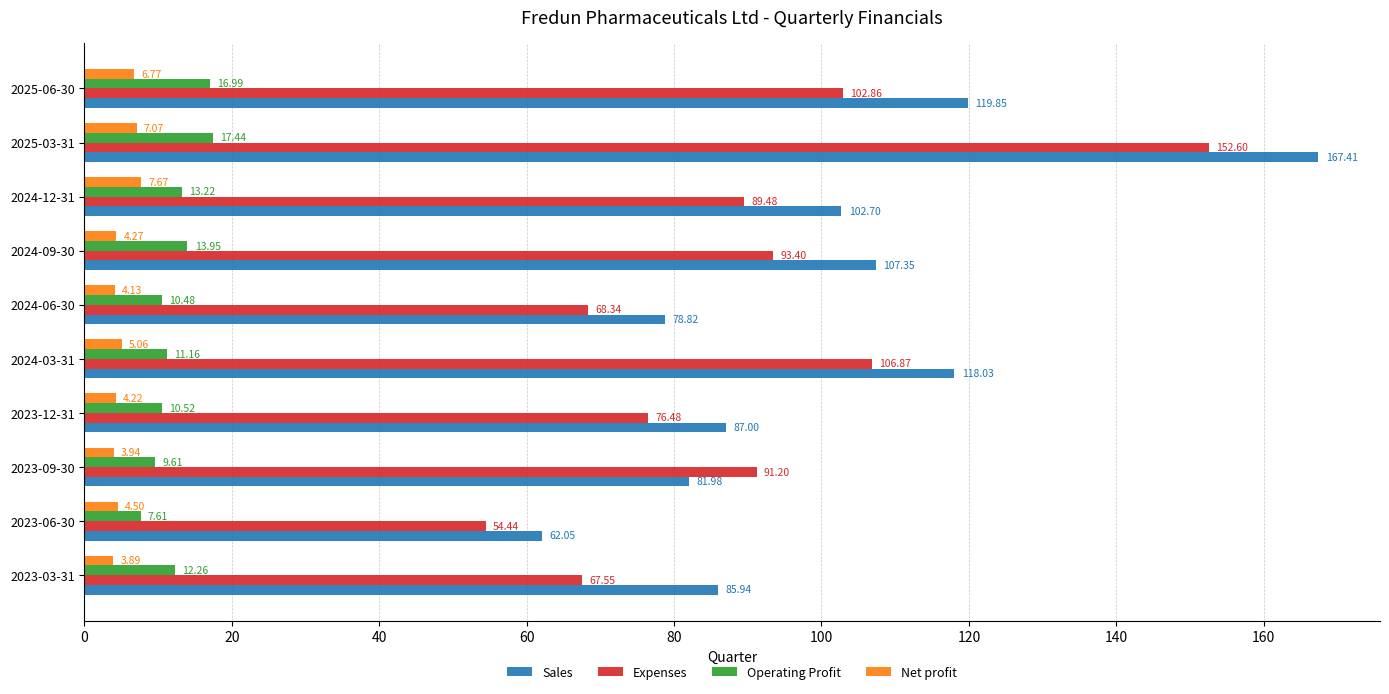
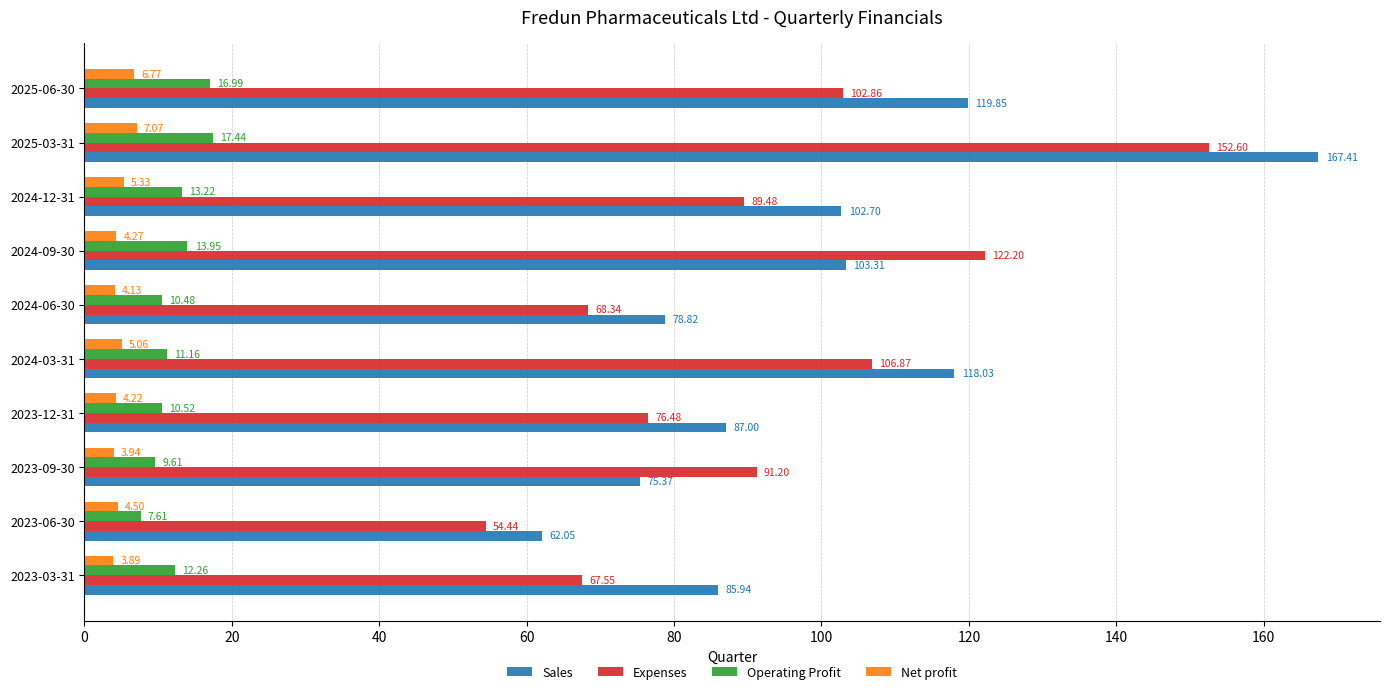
  {
    "Sales": {
      "2025-06-30": 119.85,
      "2025-03-31": 167.41,
      "2024-12-31": 102.70,
-     "2024-09-30": 107.35,
+     "2024-09-30": 103.31,
      "2024-06-30": 78.82,
      "2024-03-31": 118.03,
      "2023-12-31": 87.00,
-     "2023-09-30": 81.98,
+     "2023-09-30": 75.37,
      "2023-06-30": 62.05,
      "2023-03-31": 85.94
    },
    "Expenses": {
      "2025-06-30": 102.86,
      "2025-03-31": 152.60,
      "2024-12-31": 89.48,
-     "2024-09-30": 93.40,
+     "2024-09-30": 122.20,
      "2024-06-30": 68.34,
      "2024-03-31": 106.87,
      "2023-12-31": 76.48,
      "2023-09-30": 91.20,
      "2023-06-30": 54.44,
      "2023-03-31": 67.55
    },
    "Operating Profit": {
      "2025-06-30": 16.99,
      "2025-03-31": 17.44,
      "2024-12-31": 13.22,
      "2024-09-30": 13.95,
      "2024-06-30": 10.48,
      "2024-03-31": 11.16,
      "2023-12-31": 10.52,
      "2023-09-30": 9.61,
      "2023-06-30": 7.61,
      "2023-03-31": 12.26
    },
    "Net profit": {
      "2025-06-30": 6.77,
      "2025-03-31": 7.07,
-     "2024-12-31": 7.67,
+     "2024-12-31": 5.33,
      "2024-09-30": 4.27,
      "2024-06-30": 4.13,
      "2024-03-31": 5.06,
      "2023-12-31": 4.22,
      "2023-09-30": 3.94,
      "2023-06-30": 4.50,
      "2023-03-31": 3.89
    }
  }
